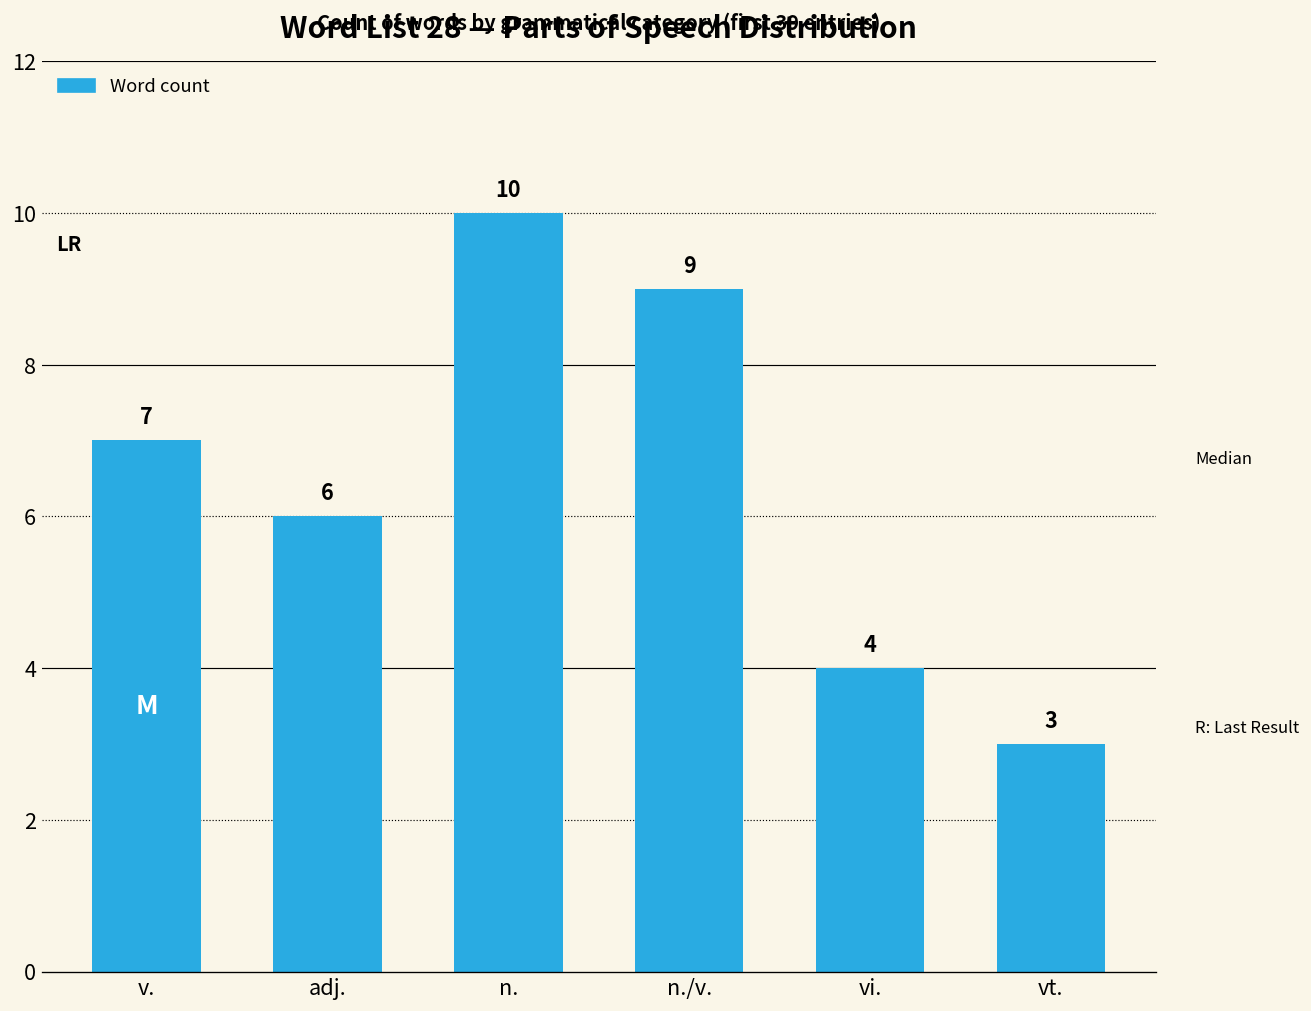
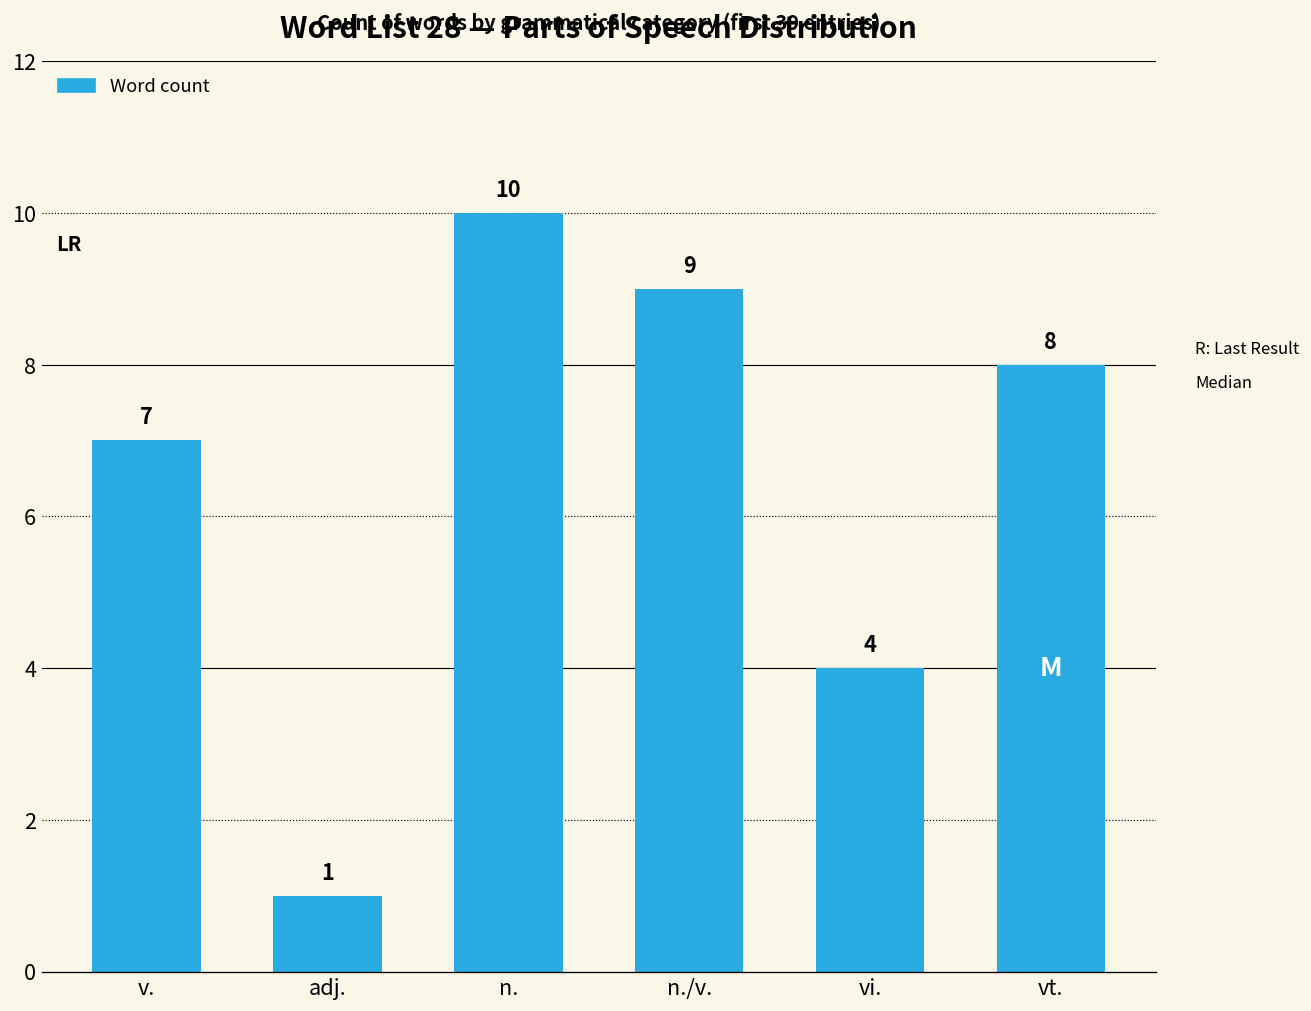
  {
    "v.": 7,
-   "adj.": 6,
+   "adj.": 1,
    "n.": 10,
    "n./v.": 9,
    "vi.": 4,
-   "vt.": 3
+   "vt.": 8
  }
